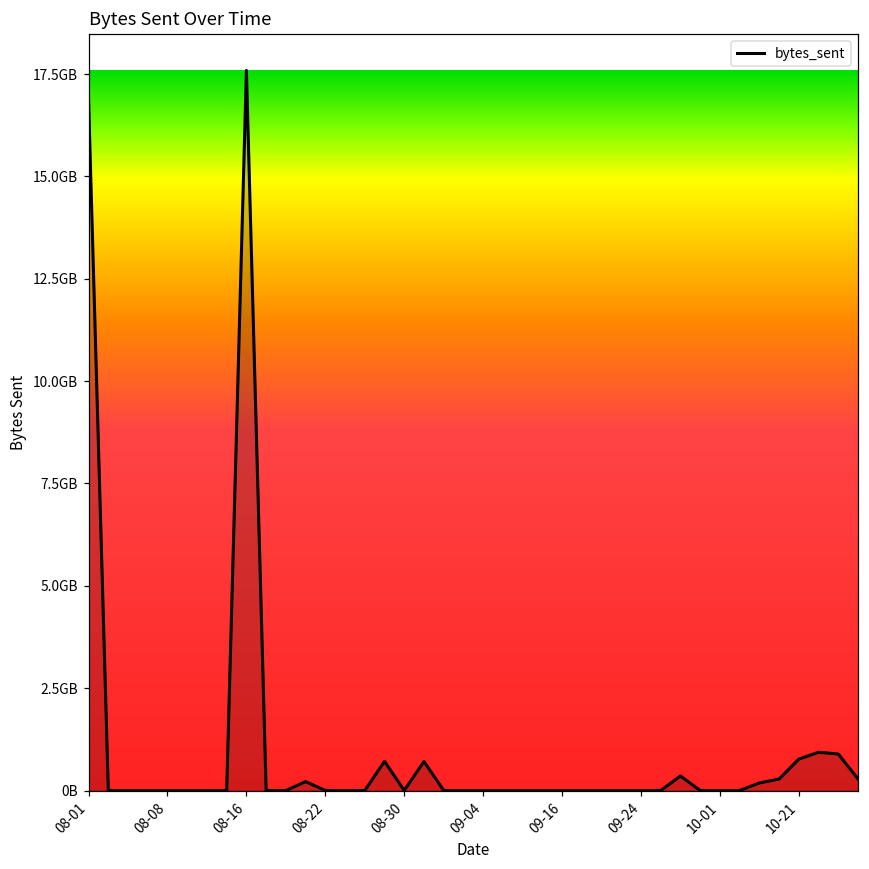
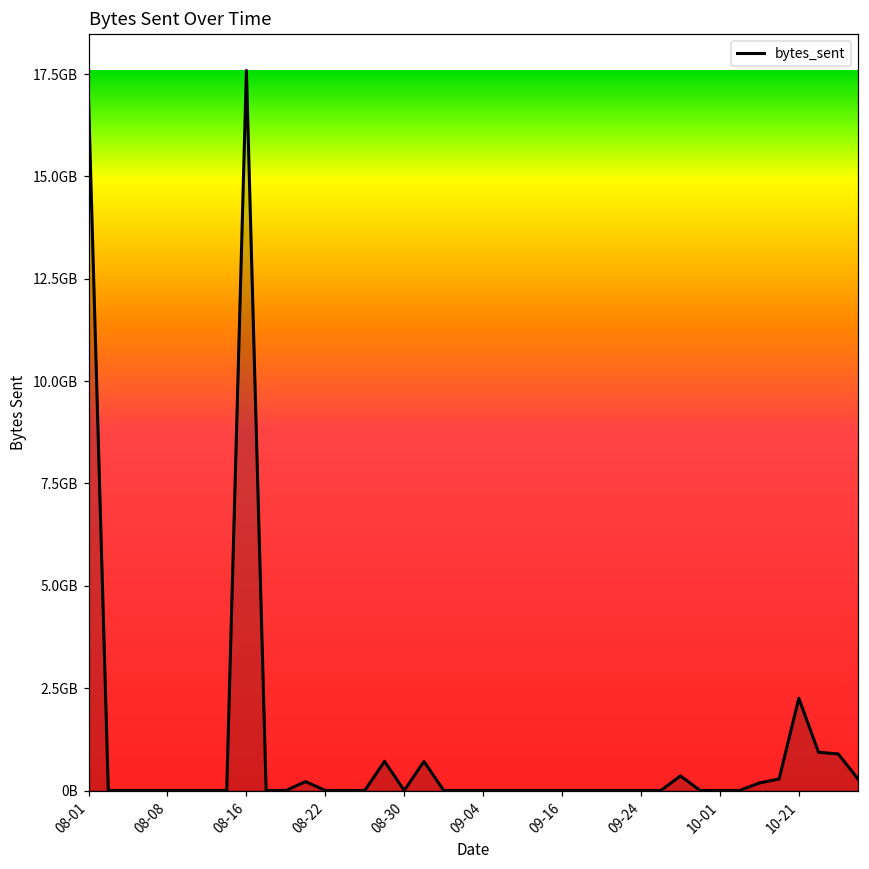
  {
    "08-01": "16.9GB",
    "08-08": "0.0GB",
    "08-16": "17.6GB",
    "08-22": "0.0GB",
    "08-30": "0.0GB",
    "09-04": "0.0GB",
    "09-16": "0.0GB",
    "09-24": "0.0GB",
    "10-01": "0.0GB",
-   "10-21": "0.8GB"
+   "10-21": "2.3GB"
  }
